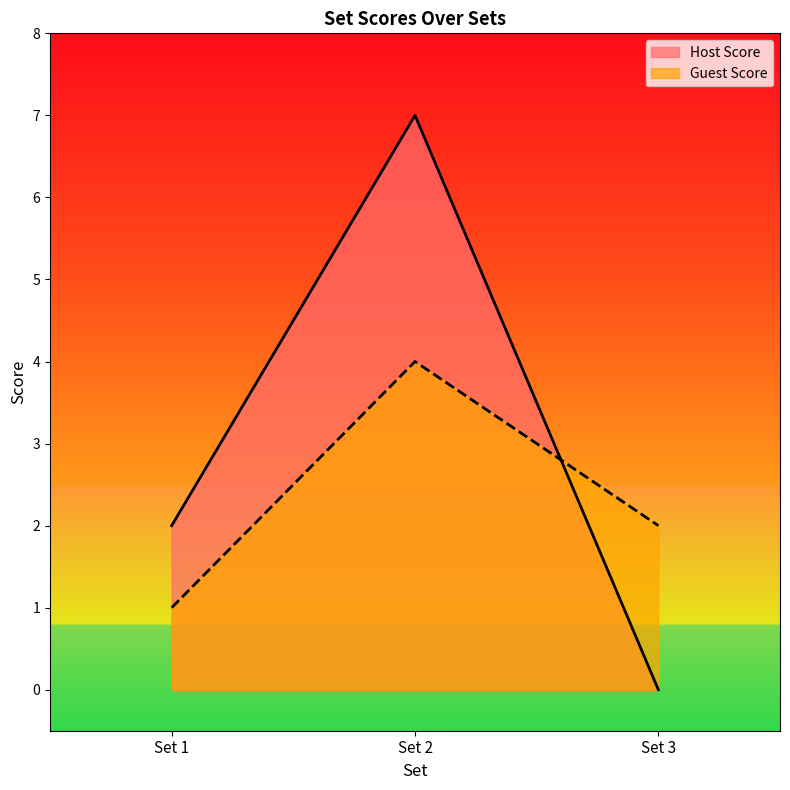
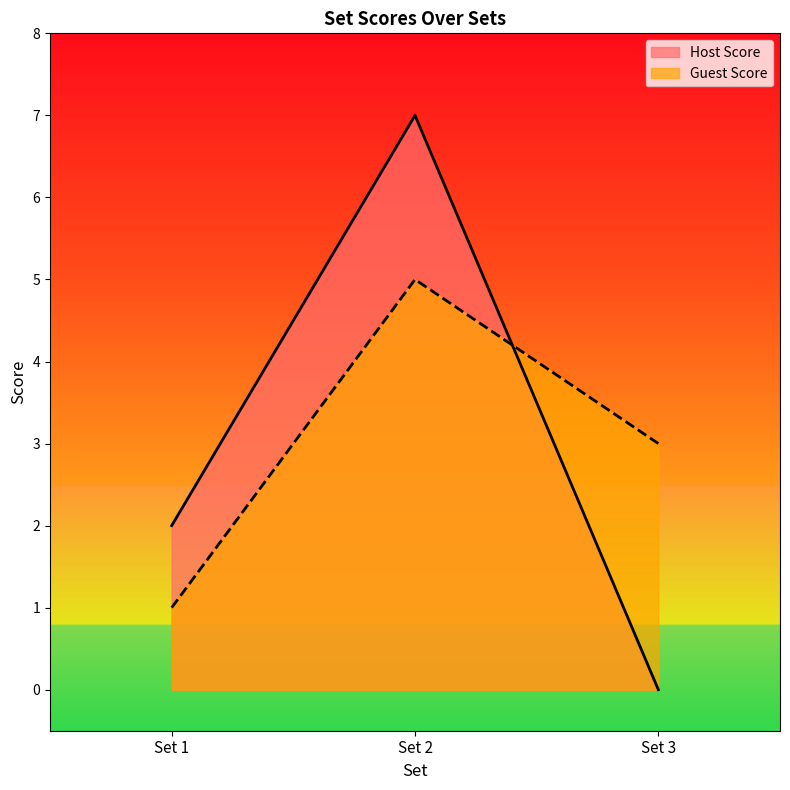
  {
    "Host Score": {
      "Set 1": 2,
      "Set 2": 7,
      "Set 3": 0
    },
    "Guest Score": {
      "Set 1": 1,
-     "Set 2": 4,
-     "Set 3": 2
+     "Set 2": 5,
+     "Set 3": 3
    }
  }
